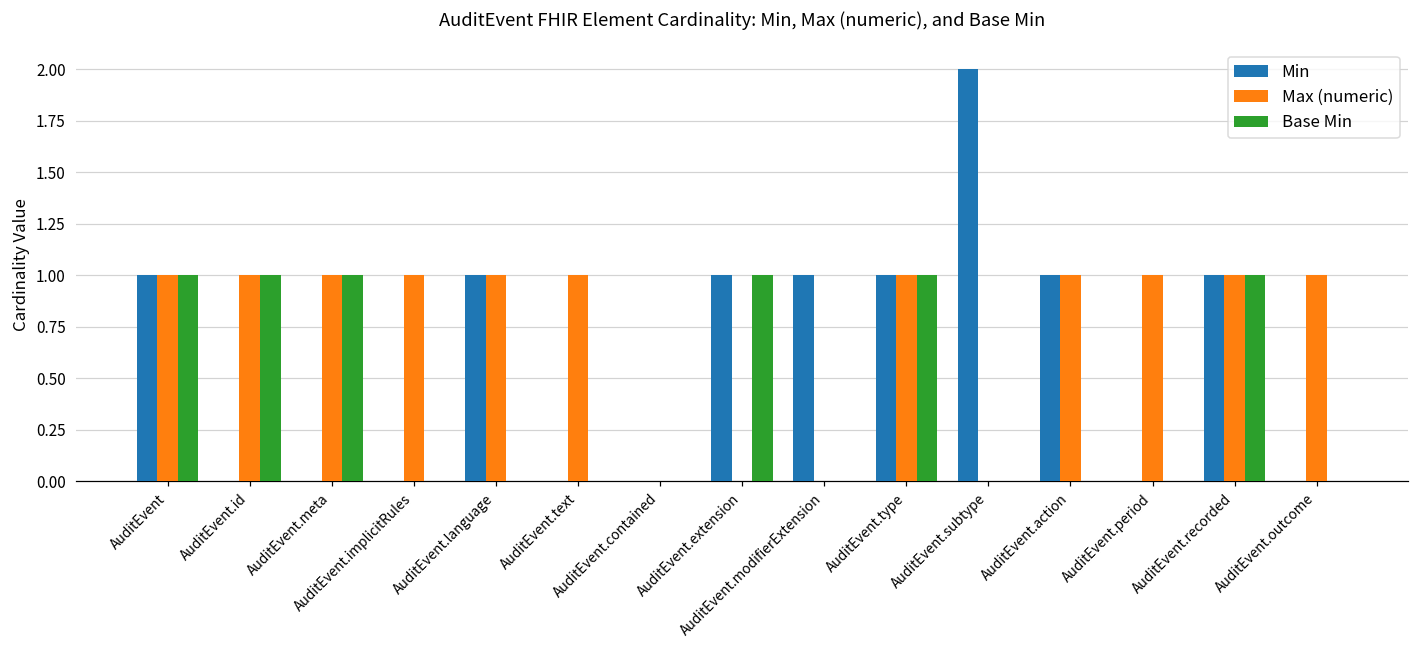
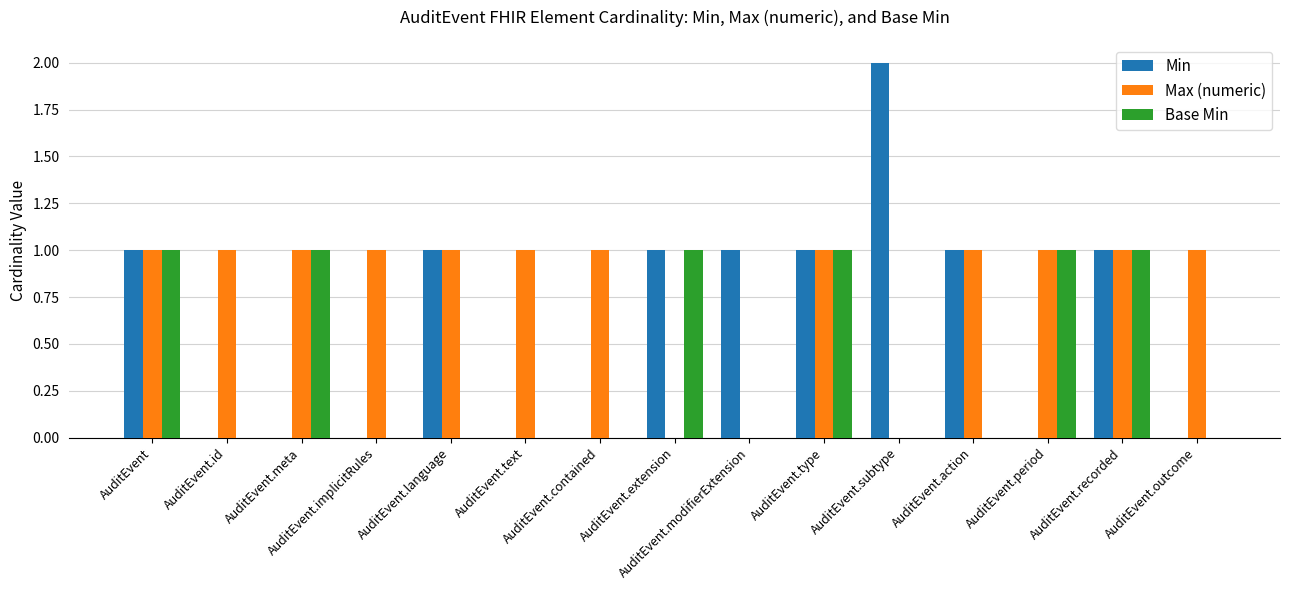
  {
    "Min": {
      "AuditEvent": 1,
      "AuditEvent.id": 0,
      "AuditEvent.meta": 0,
      "AuditEvent.implicitRules": 0,
      "AuditEvent.language": 1,
      "AuditEvent.text": 0,
      "AuditEvent.contained": 0,
      "AuditEvent.extension": 1,
      "AuditEvent.modifierExtension": 1,
      "AuditEvent.type": 1,
      "AuditEvent.subtype": 2,
      "AuditEvent.action": 1,
      "AuditEvent.period": 0,
      "AuditEvent.recorded": 1,
      "AuditEvent.outcome": 0
    },
    "Max (numeric)": {
      "AuditEvent": 1,
      "AuditEvent.id": 1,
      "AuditEvent.meta": 1,
      "AuditEvent.implicitRules": 1,
      "AuditEvent.language": 1,
      "AuditEvent.text": 1,
-     "AuditEvent.contained": 0,
+     "AuditEvent.contained": 1,
      "AuditEvent.extension": 0,
      "AuditEvent.modifierExtension": 0,
      "AuditEvent.type": 1,
      "AuditEvent.subtype": 0,
      "AuditEvent.action": 1,
      "AuditEvent.period": 1,
      "AuditEvent.recorded": 1,
      "AuditEvent.outcome": 1
    },
    "Base Min": {
      "AuditEvent": 1,
-     "AuditEvent.id": 1,
+     "AuditEvent.id": 0,
      "AuditEvent.meta": 1,
      "AuditEvent.implicitRules": 0,
      "AuditEvent.language": 0,
      "AuditEvent.text": 0,
      "AuditEvent.contained": 0,
      "AuditEvent.extension": 1,
      "AuditEvent.modifierExtension": 0,
      "AuditEvent.type": 1,
      "AuditEvent.subtype": 0,
      "AuditEvent.action": 0,
-     "AuditEvent.period": 0,
+     "AuditEvent.period": 1,
      "AuditEvent.recorded": 1,
      "AuditEvent.outcome": 0
    }
  }
